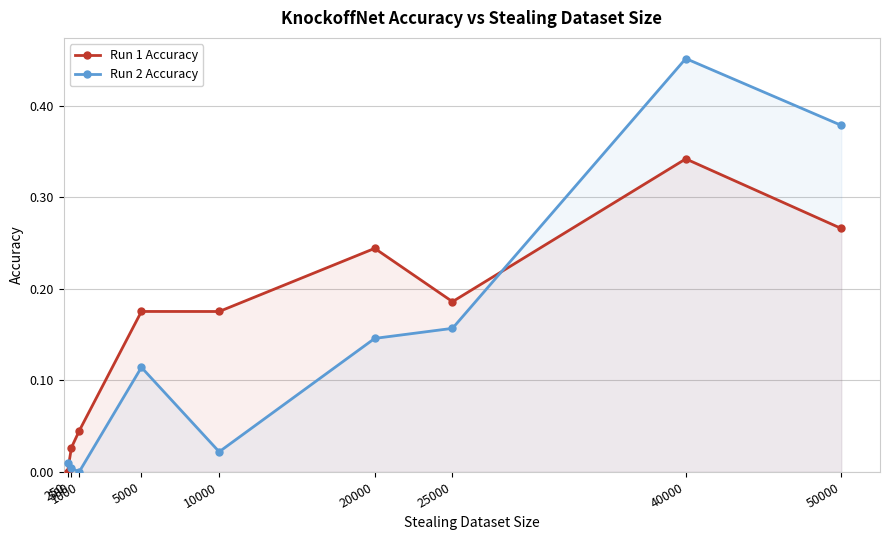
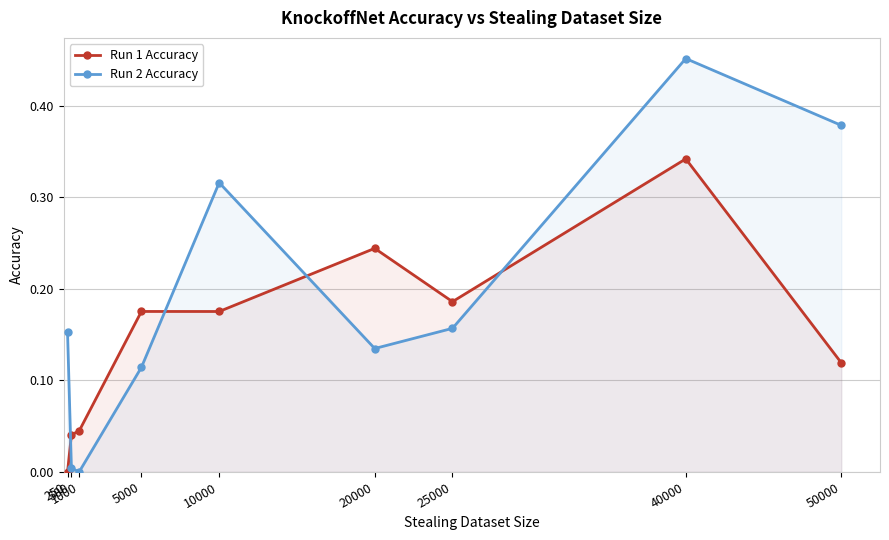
  {
    "Run 1 Accuracy": {
      "250": 0.00,
-     "500": 0.03,
+     "500": 0.04,
      "1000": 0.04,
      "5000": 0.18,
      "10000": 0.18,
      "20000": 0.24,
      "25000": 0.19,
      "40000": 0.34,
-     "50000": 0.27
+     "50000": 0.12
    },
    "Run 2 Accuracy": {
-     "250": 0.01,
+     "250": 0.15,
      "500": 0.00,
      "1000": 0.00,
      "5000": 0.11,
-     "10000": 0.02,
-     "20000": 0.15,
+     "10000": 0.32,
+     "20000": 0.13,
      "25000": 0.16,
      "40000": 0.45,
      "50000": 0.38
    }
  }
